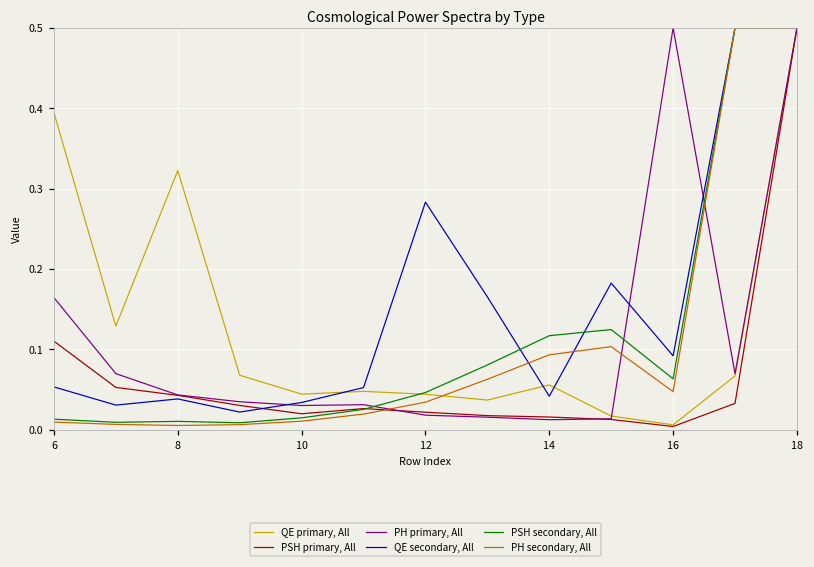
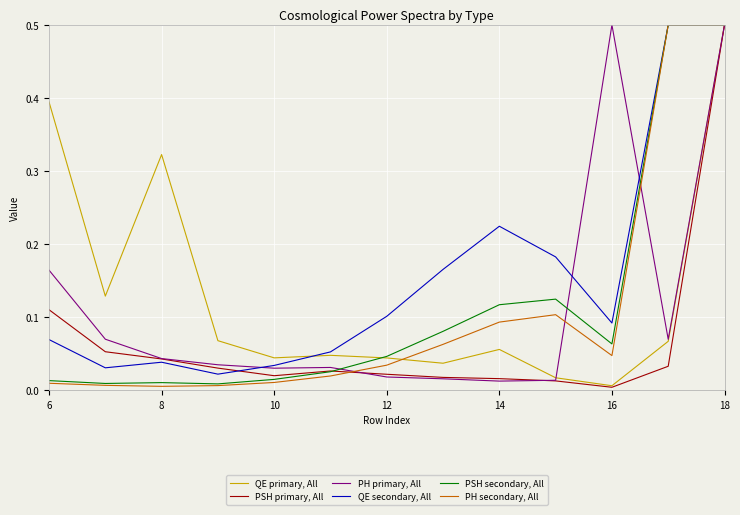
  {
    "QE primary, All": {
      "6": 0.39,
      "8": 0.32,
      "10": 0.04,
      "14": 0.06
    },
    "PSH primary, All": {
      "6": 0.11,
      "10": 0.02,
      "12": 0.02
    },
    "PH primary, All": {
      "6": 0.16,
      "10": 0.03,
      "12": 0.02,
      "16": 0.50
    },
    "QE secondary, All": {
-     "6": 0.05,
+     "6": 0.07,
      "8": 0.04,
      "10": 0.03,
-     "12": 0.28,
-     "14": 0.04,
+     "12": 0.10,
+     "14": 0.22,
      "16": 0.09
    },
    "PSH secondary, All": {
      "6": 0.01,
      "8": 0.01,
      "10": 0.02,
      "14": 0.12,
      "16": 0.06
    },
    "PH secondary, All": {
      "6": 0.01,
      "8": 0.01,
      "10": 0.01,
      "12": 0.03,
      "14": 0.09,
      "16": 0.05
    }
  }
